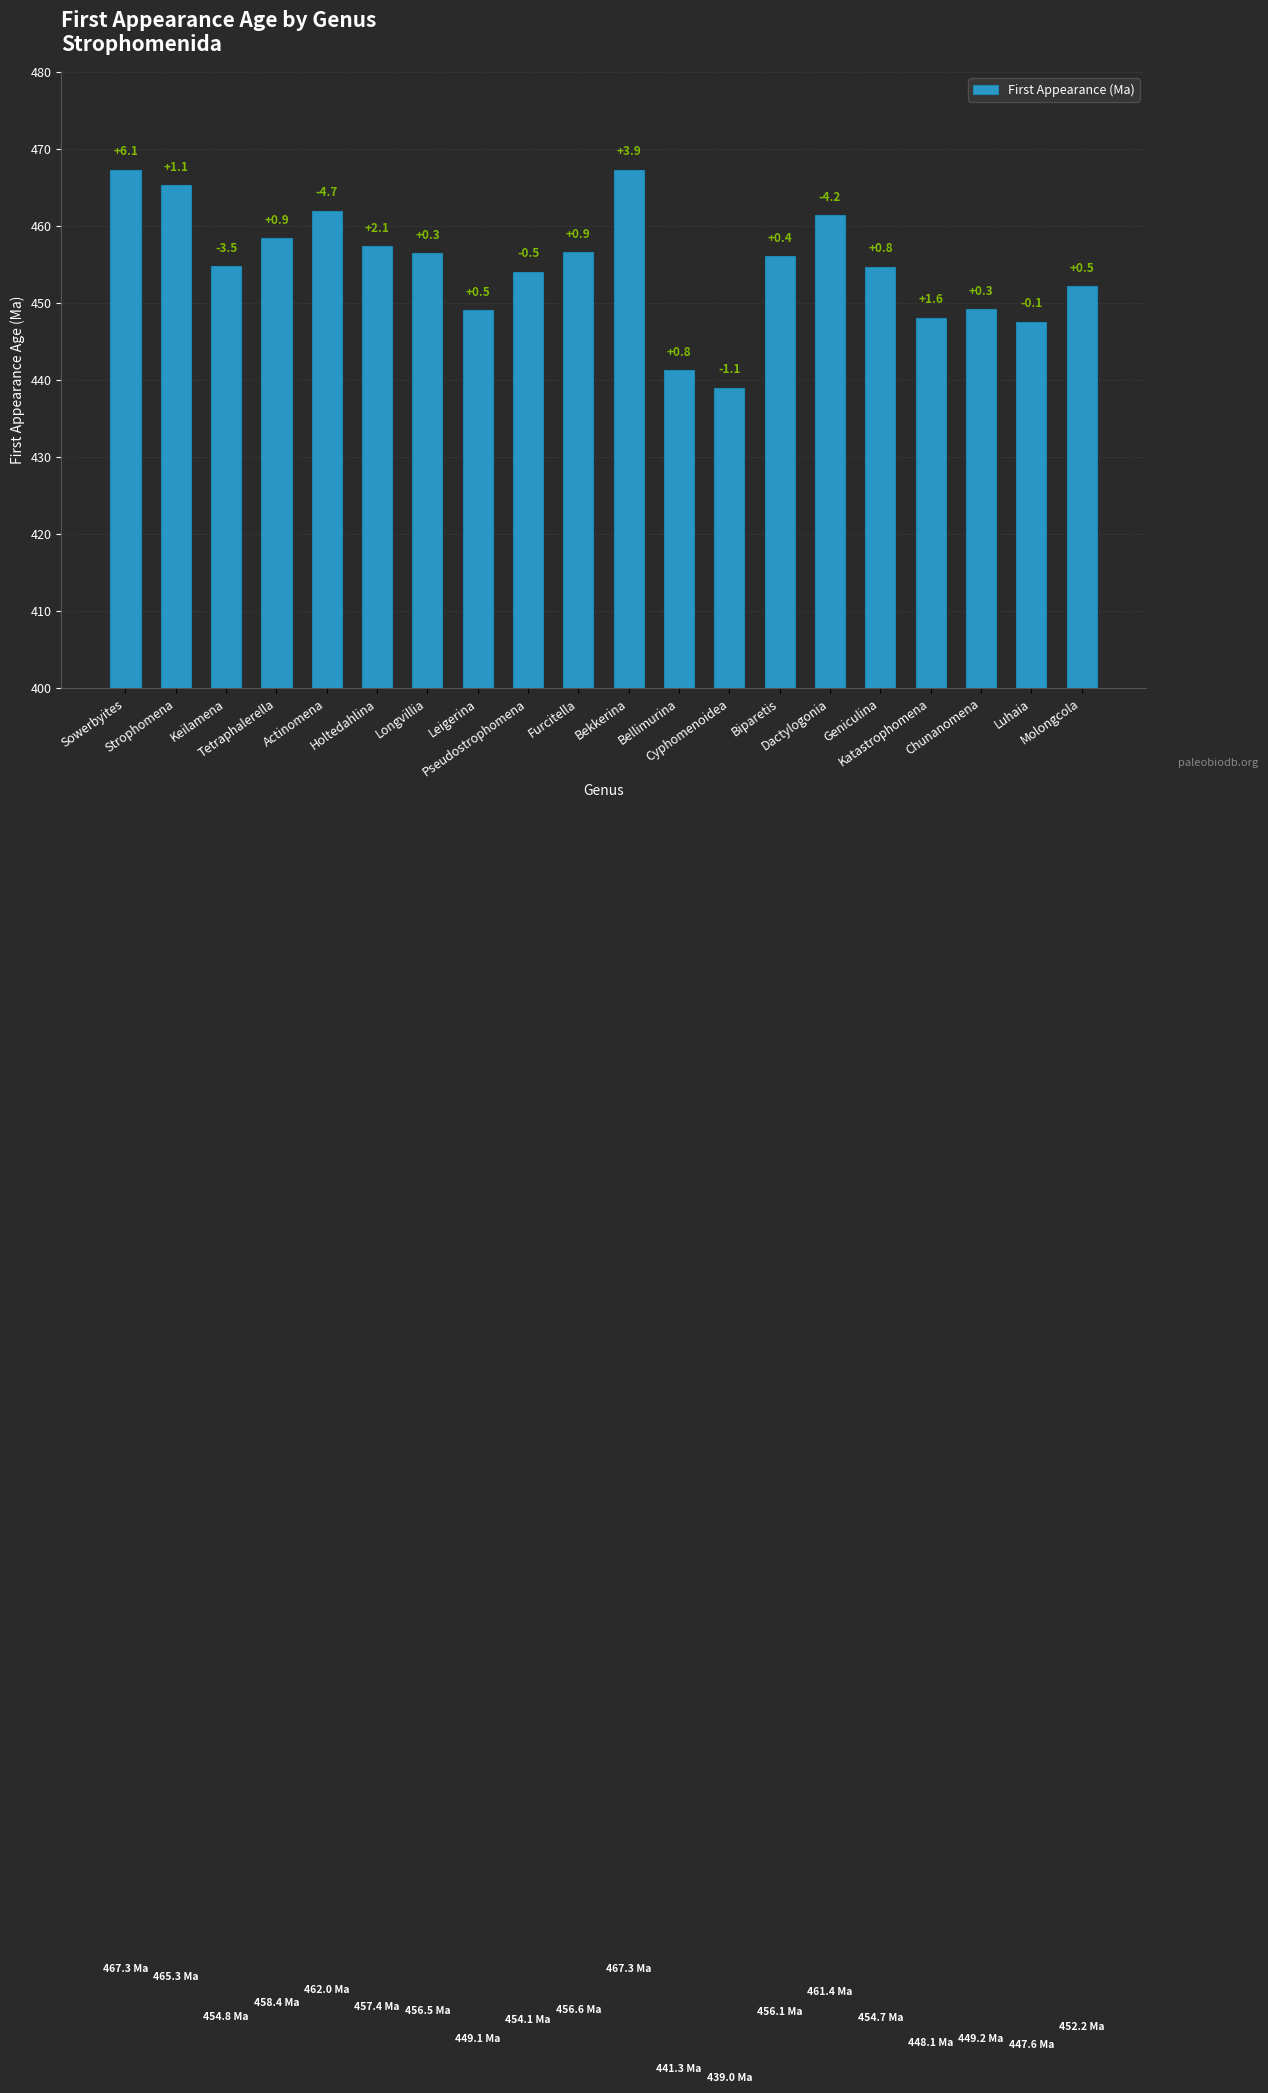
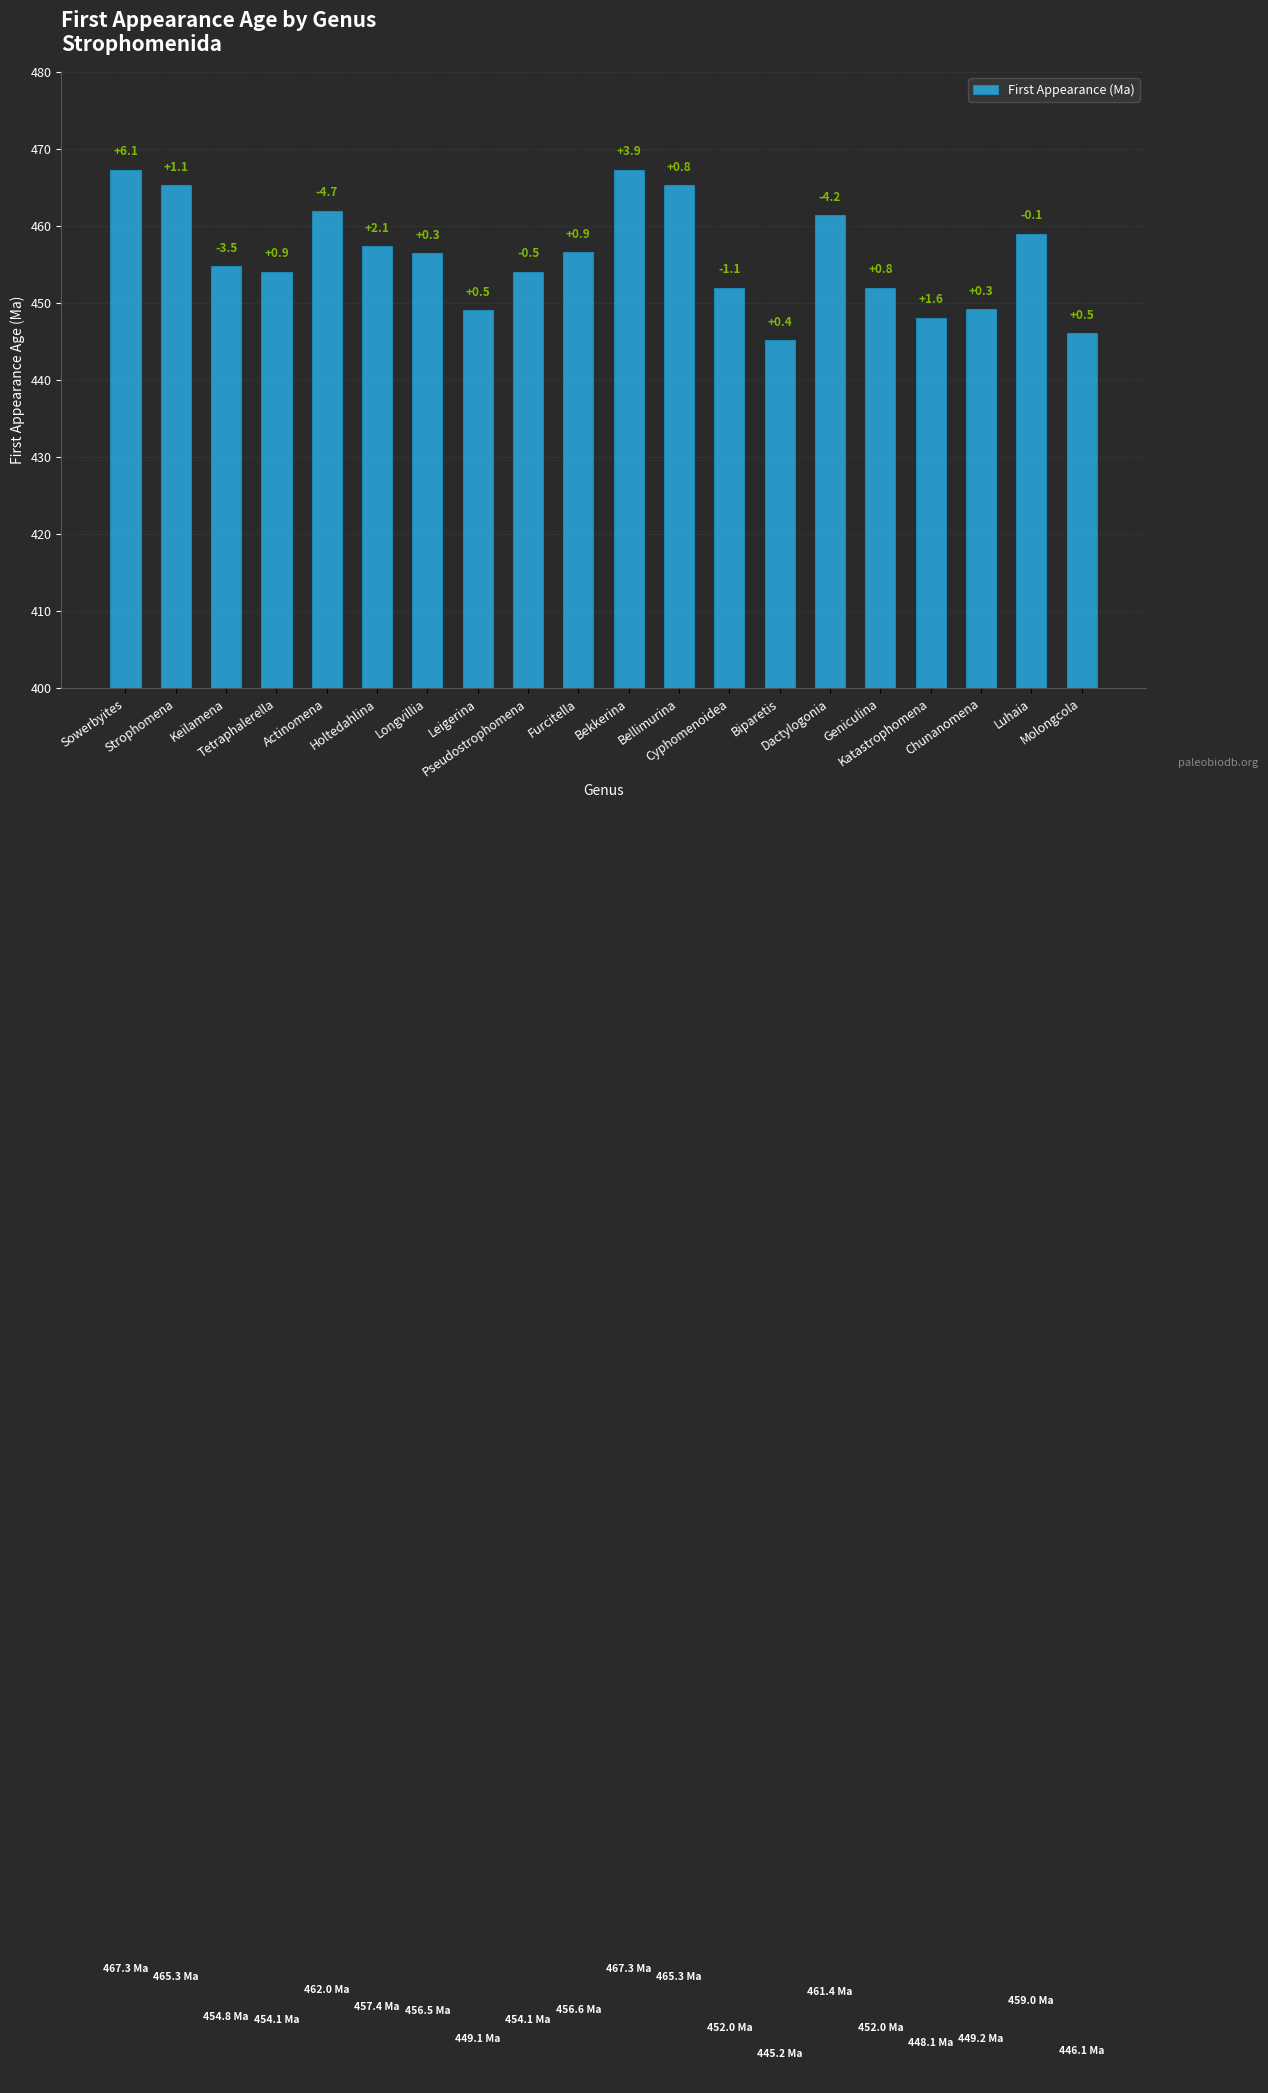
  {
    "Sowerbyites": 467.3,
    "Strophomena": 465.3,
    "Keilamena": 454.8,
-   "Tetraphalerella": 458.4,
+   "Tetraphalerella": 454.1,
    "Actinomena": 462.0,
    "Holtedahlina": 457.4,
    "Longvillia": 456.5,
    "Leigerina": 449.1,
    "Pseudostrophomena": 454.1,
    "Furcitella": 456.6,
    "Bekkerina": 467.3,
-   "Bellimurina": 441.3,
-   "Cyphomenoidea": 439.0,
-   "Biparetis": 456.1,
+   "Bellimurina": 465.3,
+   "Cyphomenoidea": 452.0,
+   "Biparetis": 445.2,
    "Dactylogonia": 461.4,
-   "Geniculina": 454.7,
+   "Geniculina": 452.0,
    "Katastrophomena": 448.1,
    "Chunanomena": 449.2,
-   "Luhaia": 447.6,
-   "Molongcola": 452.2
+   "Luhaia": 459.0,
+   "Molongcola": 446.1
  }
